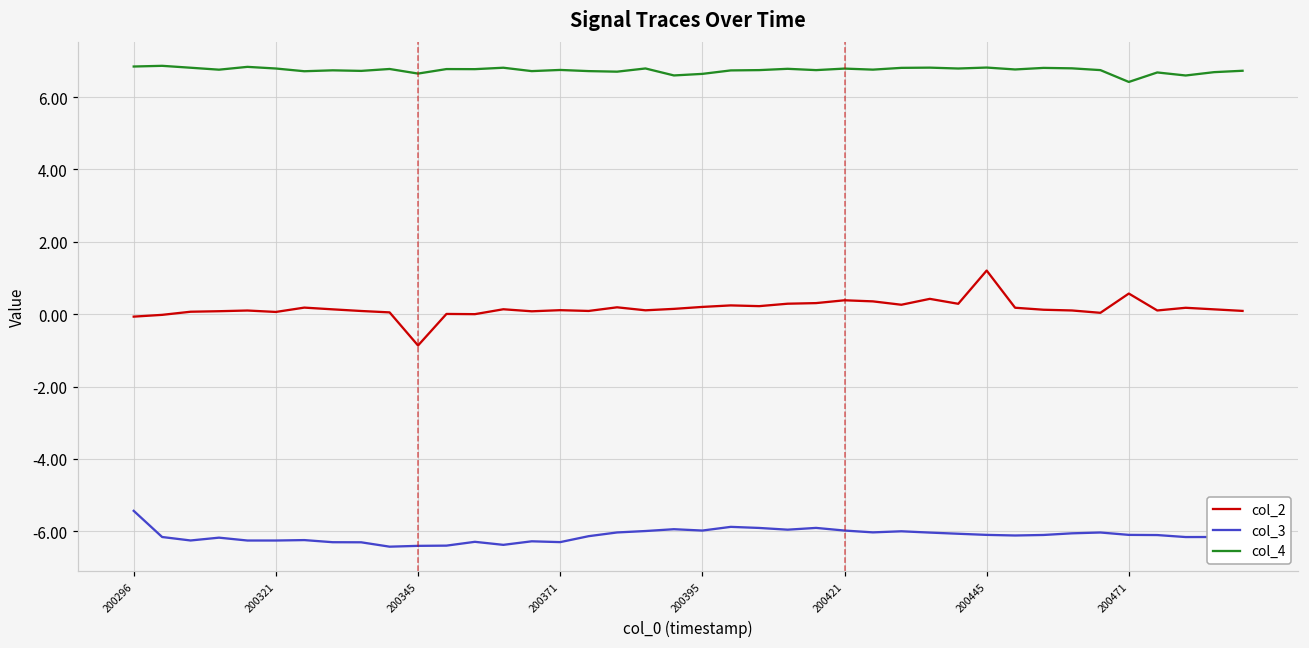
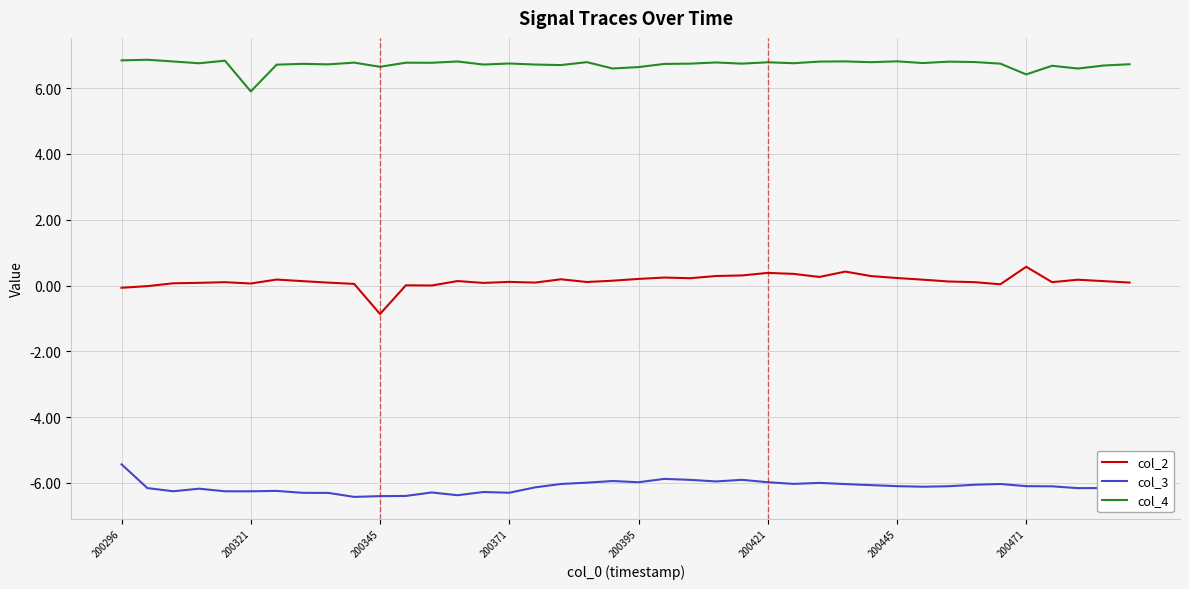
  {
    "col_2": {
      "200296": -0.1,
      "200321": 0.1,
      "200345": -0.9,
      "200371": 0.1,
      "200395": 0.2,
      "200421": 0.4,
-     "200445": 1.2,
+     "200445": 0.2,
      "200471": 0.6
    },
    "col_3": {
      "200296": -5.4,
      "200321": -6.3,
      "200345": -6.4,
      "200371": -6.3,
      "200395": -6.0,
      "200421": -6.0,
      "200445": -6.1,
      "200471": -6.1
    },
    "col_4": {
      "200296": 6.8,
-     "200321": 6.8,
+     "200321": 5.9,
      "200345": 6.6,
      "200371": 6.7,
      "200395": 6.6,
      "200421": 6.8,
      "200445": 6.8,
      "200471": 6.4
    }
  }
